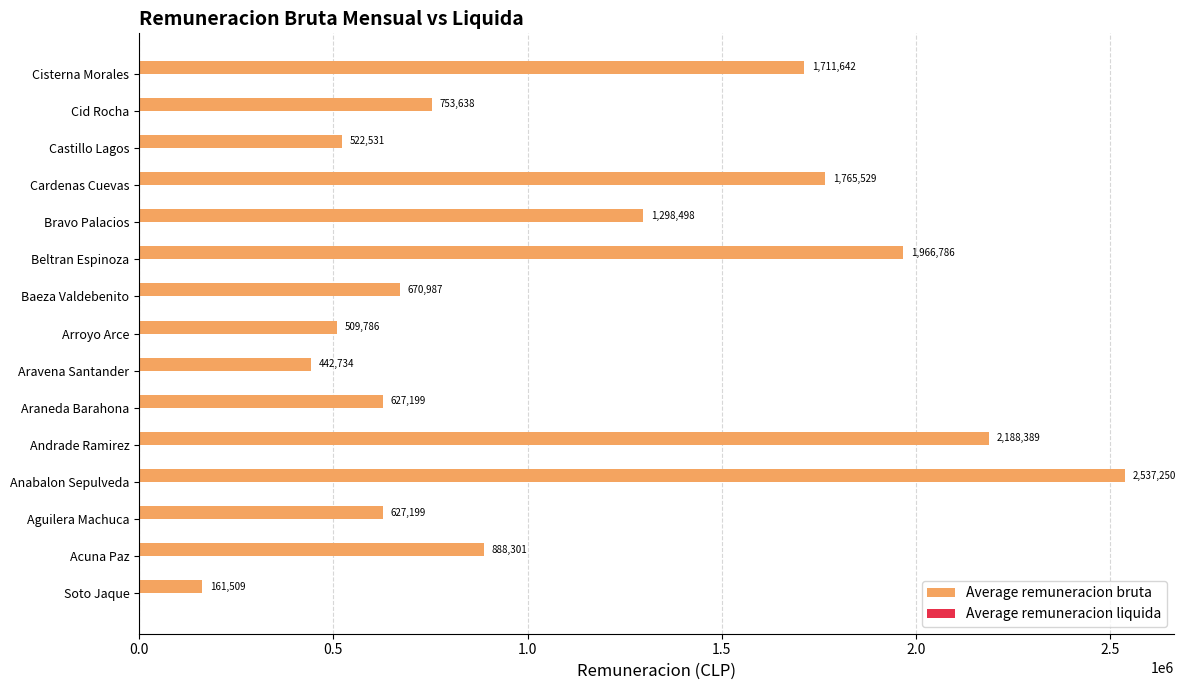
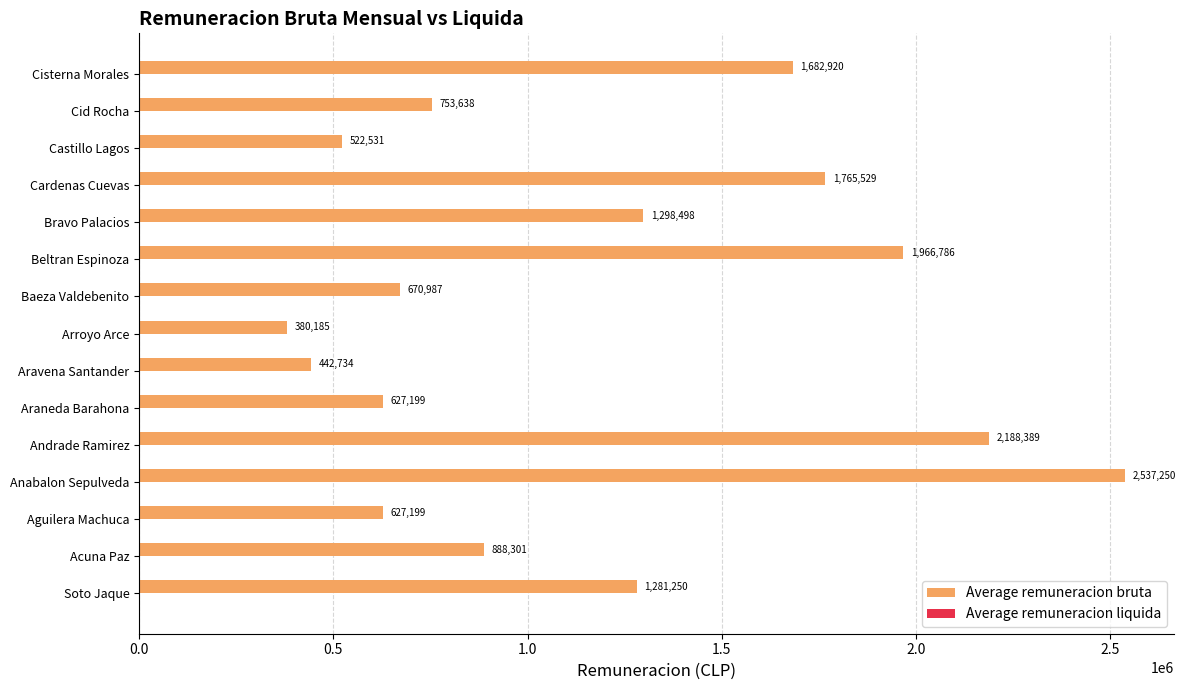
  {
    "Average remuneracion bruta": {
-     "Cisterna Morales": "1,711,642",
+     "Cisterna Morales": "1,682,920",
      "Cid Rocha": "753,638",
      "Castillo Lagos": "522,531",
      "Cardenas Cuevas": "1,765,529",
      "Bravo Palacios": "1,298,498",
      "Beltran Espinoza": "1,966,786",
      "Baeza Valdebenito": "670,987",
-     "Arroyo Arce": "509,786",
+     "Arroyo Arce": "380,185",
      "Aravena Santander": "442,734",
      "Araneda Barahona": "627,199",
      "Andrade Ramirez": "2,188,389",
      "Anabalon Sepulveda": "2,537,250",
      "Aguilera Machuca": "627,199",
      "Acuna Paz": "888,301",
-     "Soto Jaque": "161,509"
+     "Soto Jaque": "1,281,250"
    },
    "Average remuneracion liquida": {
      "Cisterna Morales": "0",
      "Cid Rocha": "0",
      "Castillo Lagos": "0",
      "Cardenas Cuevas": "0",
      "Bravo Palacios": "0",
      "Beltran Espinoza": "0",
      "Baeza Valdebenito": "0",
      "Arroyo Arce": "0",
      "Aravena Santander": "0",
      "Araneda Barahona": "0",
      "Andrade Ramirez": "0",
      "Anabalon Sepulveda": "0",
      "Aguilera Machuca": "0",
      "Acuna Paz": "0",
      "Soto Jaque": "0"
    }
  }
